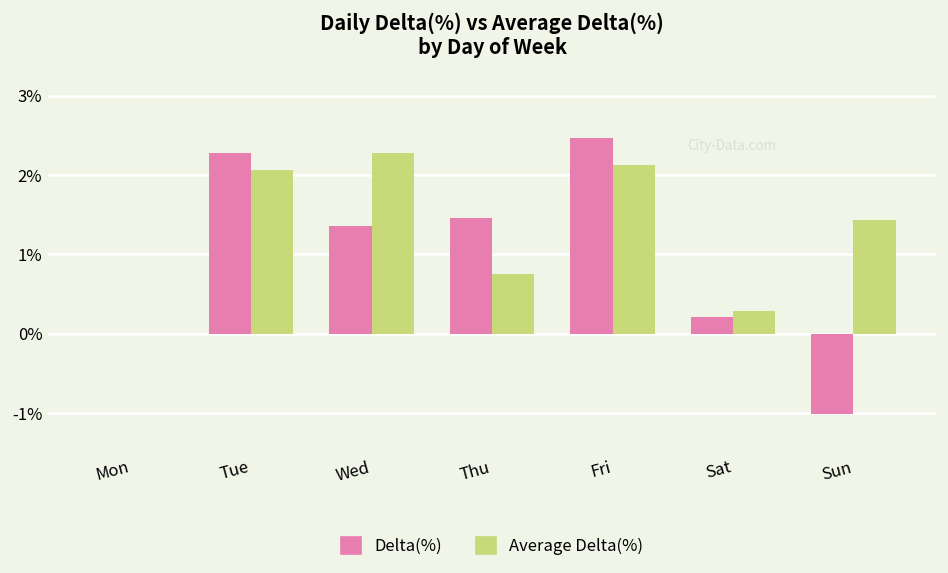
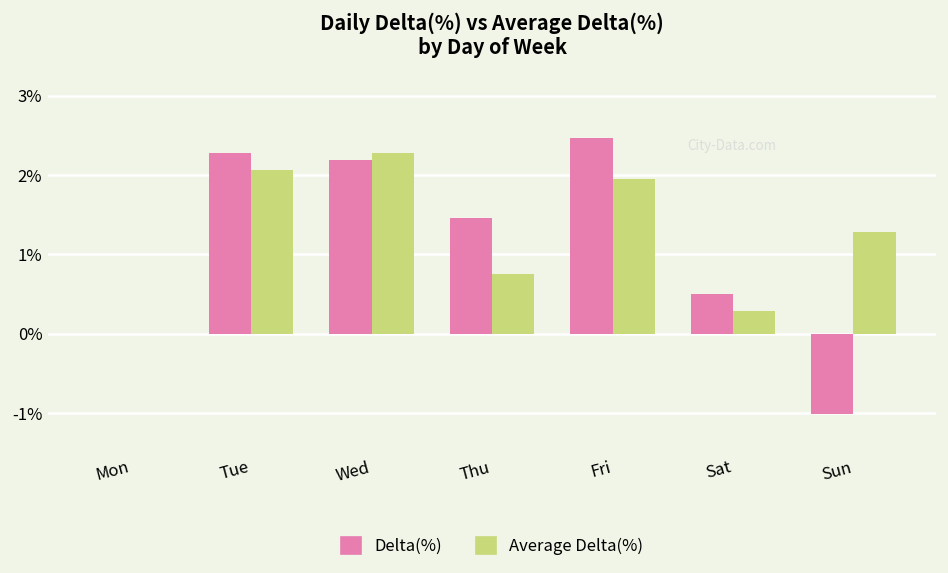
  {
    "Delta(%)": {
      "Mon": "0.0%",
      "Tue": "2.3%",
-     "Wed": "1.4%",
+     "Wed": "2.2%",
      "Thu": "1.5%",
      "Fri": "2.5%",
-     "Sat": "0.2%",
+     "Sat": "0.5%",
      "Sun": "-1.0%"
    },
    "Average Delta(%)": {
      "Mon": "0.0%",
      "Tue": "2.1%",
      "Wed": "2.3%",
      "Thu": "0.8%",
-     "Fri": "2.1%",
+     "Fri": "2.0%",
      "Sat": "0.3%",
-     "Sun": "1.4%"
+     "Sun": "1.3%"
    }
  }
